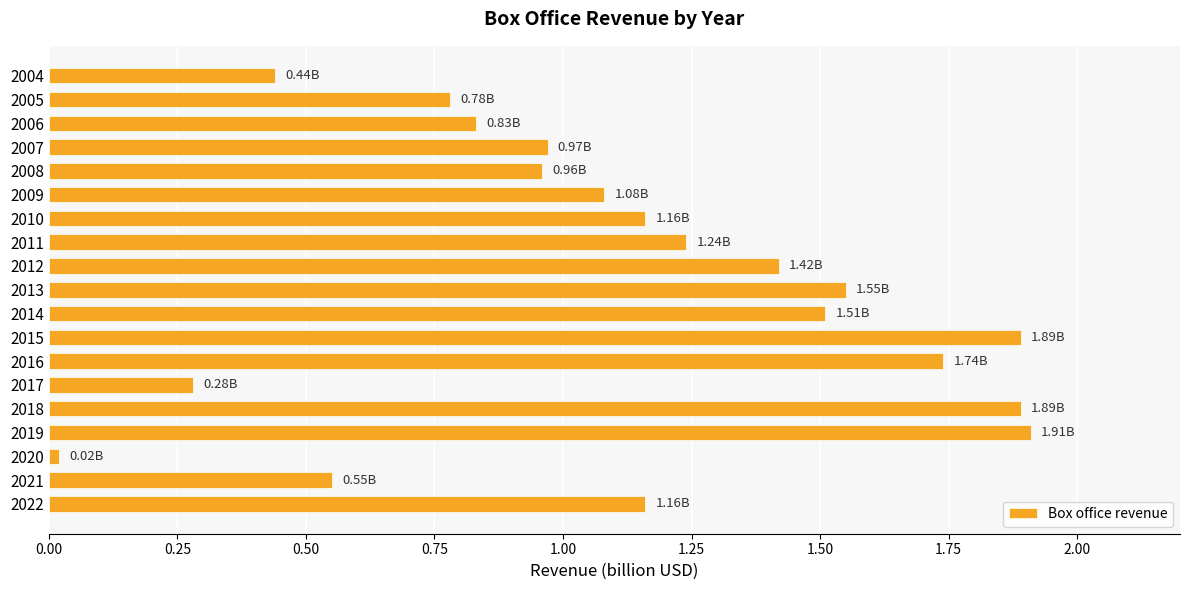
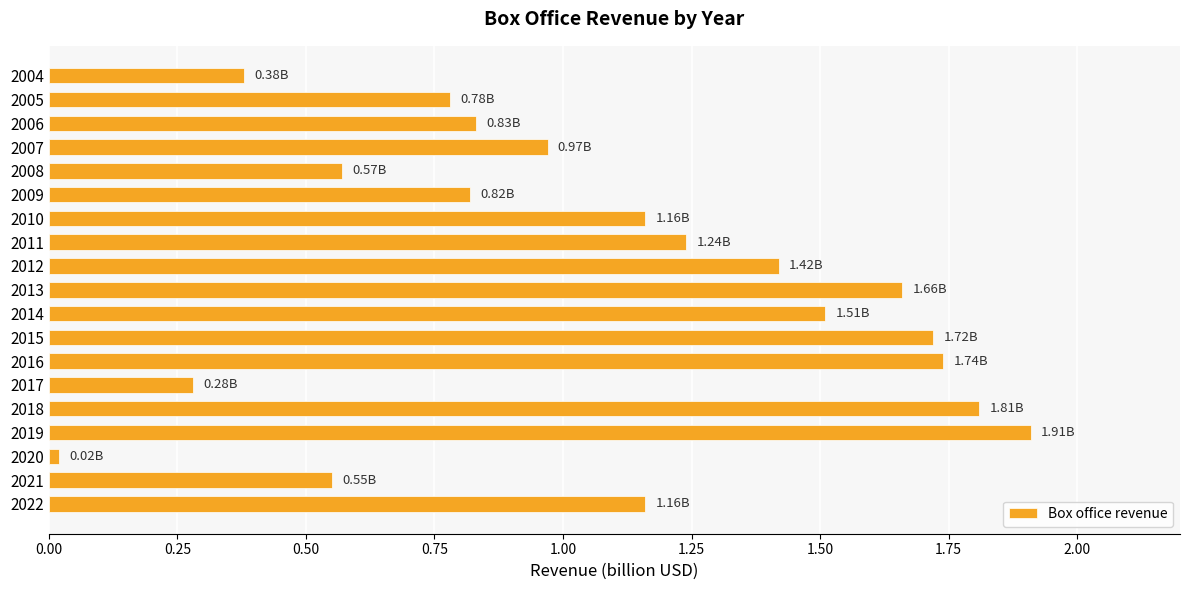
  {
-   "2004": "0.44B",
+   "2004": "0.38B",
    "2005": "0.78B",
    "2006": "0.83B",
    "2007": "0.97B",
-   "2008": "0.96B",
-   "2009": "1.08B",
+   "2008": "0.57B",
+   "2009": "0.82B",
    "2010": "1.16B",
    "2011": "1.24B",
    "2012": "1.42B",
-   "2013": "1.55B",
+   "2013": "1.66B",
    "2014": "1.51B",
-   "2015": "1.89B",
+   "2015": "1.72B",
    "2016": "1.74B",
    "2017": "0.28B",
-   "2018": "1.89B",
+   "2018": "1.81B",
    "2019": "1.91B",
    "2020": "0.02B",
    "2021": "0.55B",
    "2022": "1.16B"
  }
